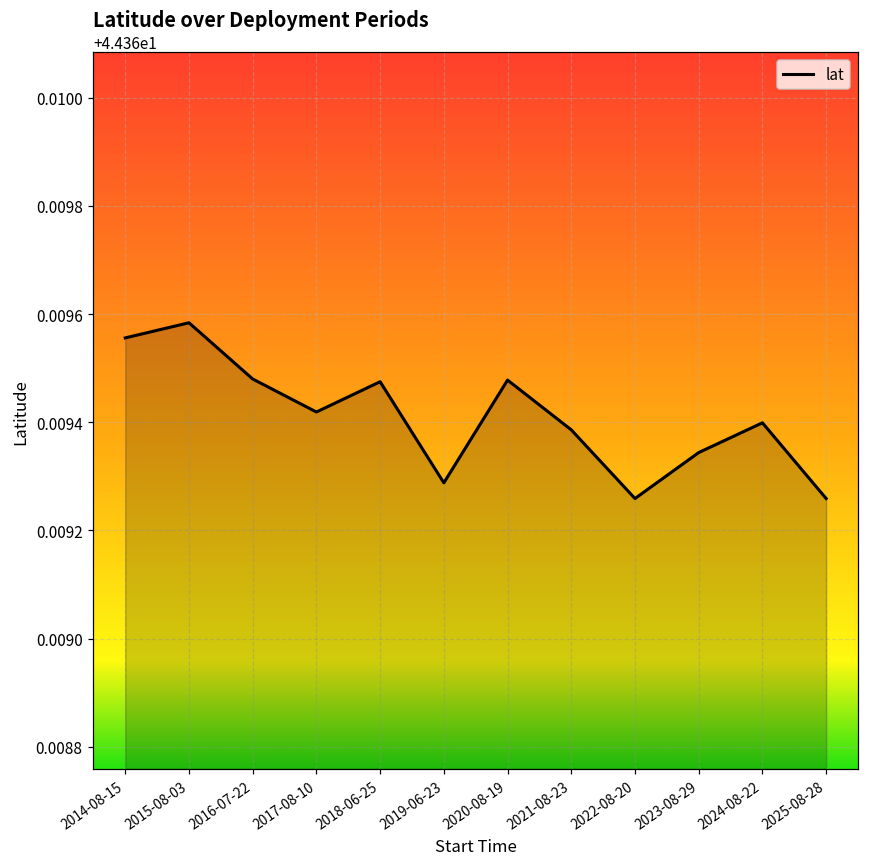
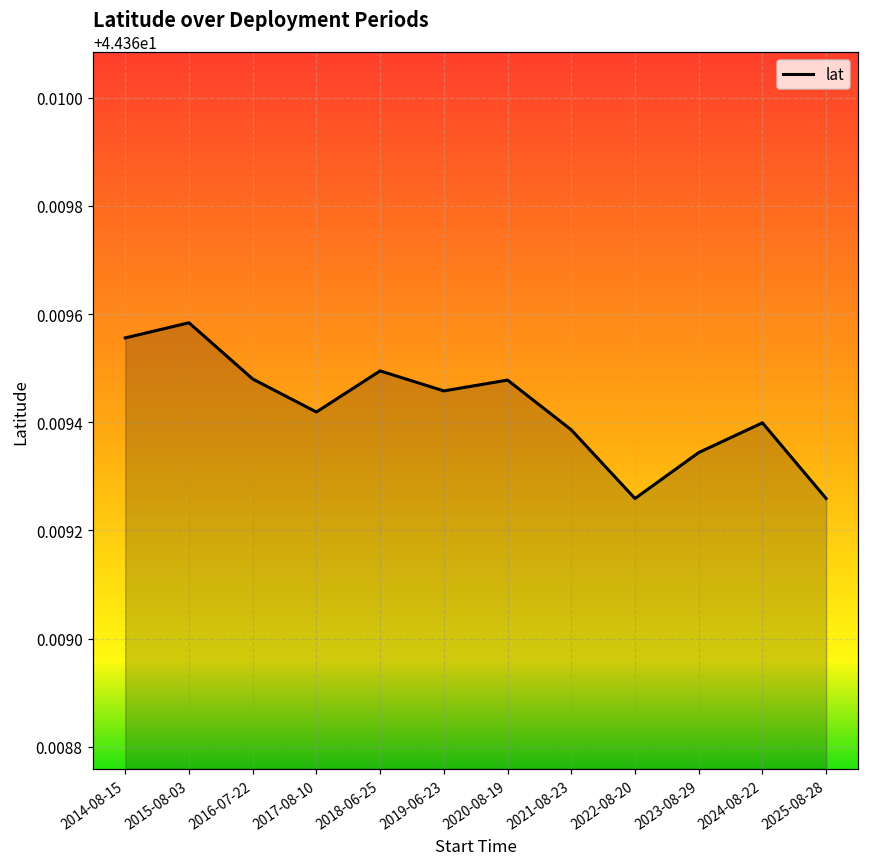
  {
    "2014-08-15": 44.36956,
    "2015-08-03": 44.36958,
    "2016-07-22": 44.36948,
    "2017-08-10": 44.36942,
-   "2018-06-25": 44.36948,
-   "2019-06-23": 44.36929,
+   "2018-06-25": 44.36950,
+   "2019-06-23": 44.36946,
    "2020-08-19": 44.36948,
    "2021-08-23": 44.36939,
    "2022-08-20": 44.36926,
    "2023-08-29": 44.36934,
    "2024-08-22": 44.36940,
    "2025-08-28": 44.36926
  }
